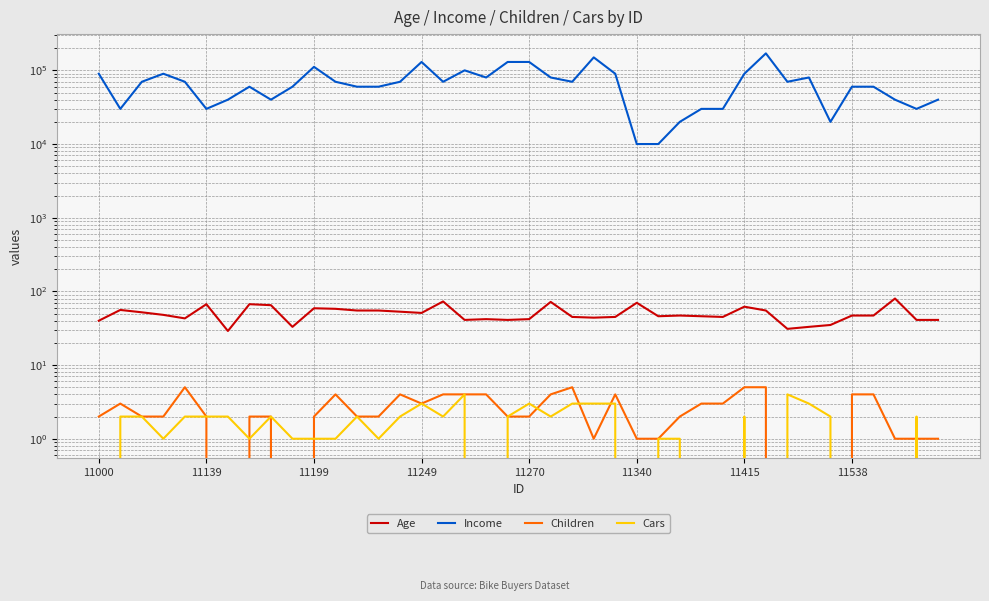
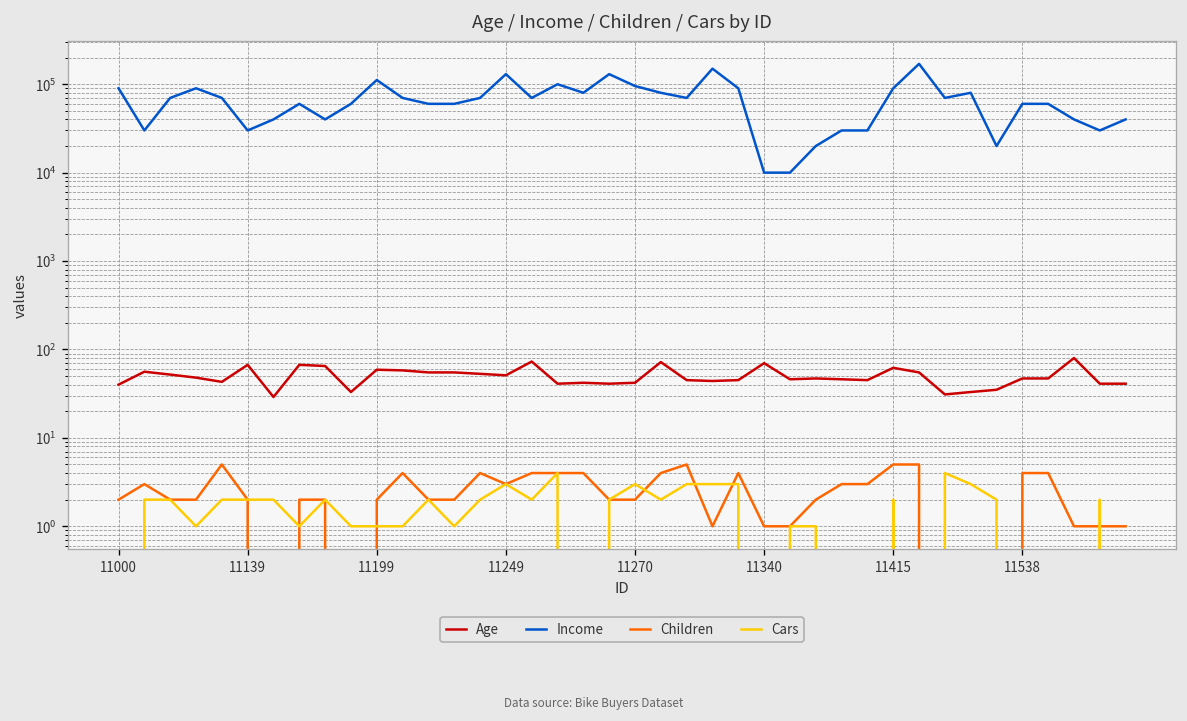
  {
    "Age": {
      "11000": 40,
      "11139": 70,
      "11199": 60,
      "11249": 50,
      "11270": 40,
      "11340": 70,
      "11415": 60,
      "11538": 50
    },
    "Income": {
      "11000": 90000,
      "11139": 30000,
      "11199": 110000,
      "11249": 130000,
-     "11270": 130000,
+     "11270": 100000,
      "11340": 10000,
      "11415": 90000,
      "11538": 60000
    },
    "Children": {
      "11000": 2,
      "11199": 2,
      "11270": 2,
      "11340": 1,
      "11415": 5,
      "11538": 4
    },
    "Cars": {
      "11199": 1,
      "11270": 3,
      "11415": 2
    }
  }
